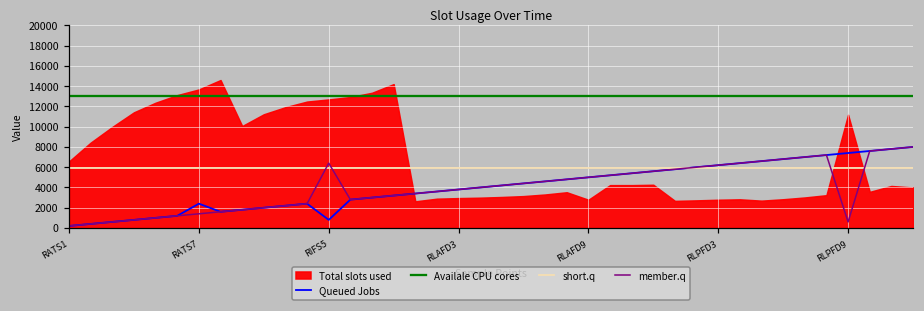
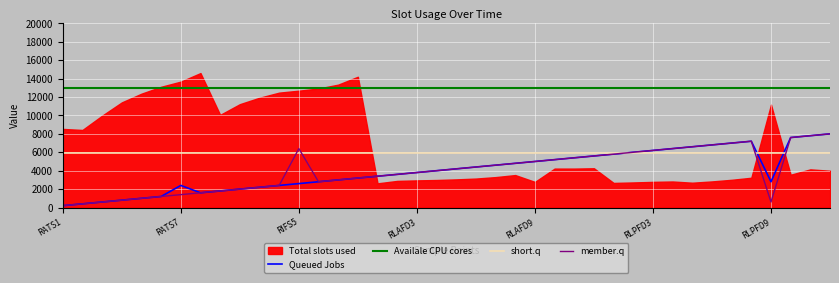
  {
    "Total slots used": {
-     "RATS1": 7000,
+     "RATS1": 9000,
      "RATS7": 14000,
      "RIFS5": 13000,
      "RLAFD3": 3000,
      "RLAFD9": 3000,
      "RLPFD3": 3000,
      "RLPFD9": 11000
    },
    "Queued Jobs": {
      "RATS7": 2000,
-     "RIFS5": 1000,
-     "RLPFD9": 7000
+     "RIFS5": 3000,
+     "RLPFD9": 3000
    },
    "Availale CPU cores": {
      "RATS1": 13000,
      "RATS7": 13000,
      "RIFS5": 13000,
      "RLAFD3": 13000,
      "RLAFD9": 13000,
      "RLPFD3": 13000,
      "RLPFD9": 13000
    },
    "short.q": {
      "RATS1": 6000,
      "RATS7": 6000,
      "RIFS5": 6000,
      "RLAFD3": 6000,
      "RLAFD9": 6000,
      "RLPFD9": 6000
    },
    "member.q": {
      "RATS7": 1000,
      "RIFS5": 6000,
      "RLPFD9": 1000
    }
  }
